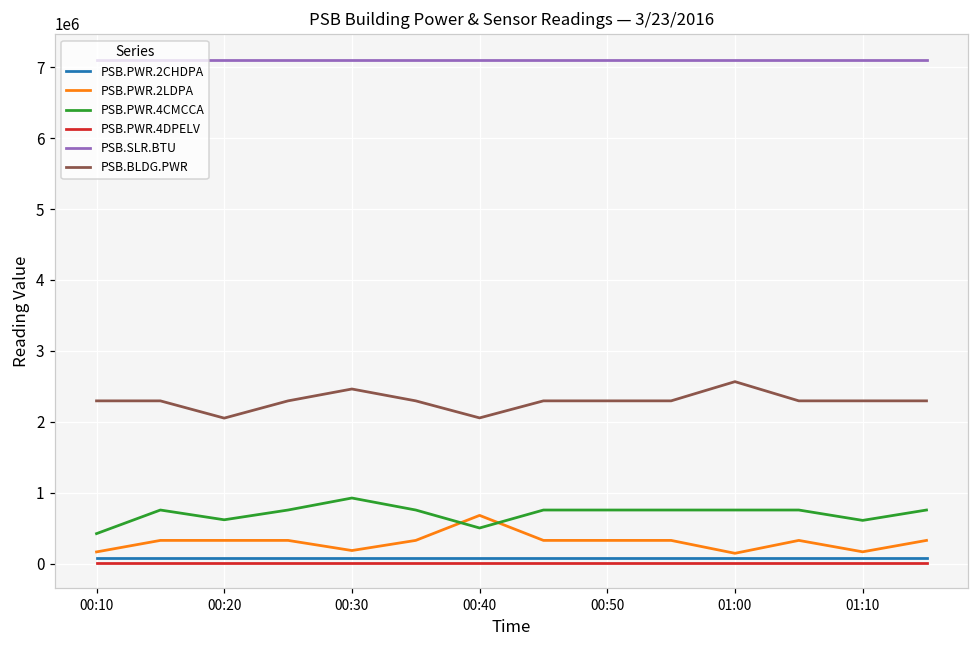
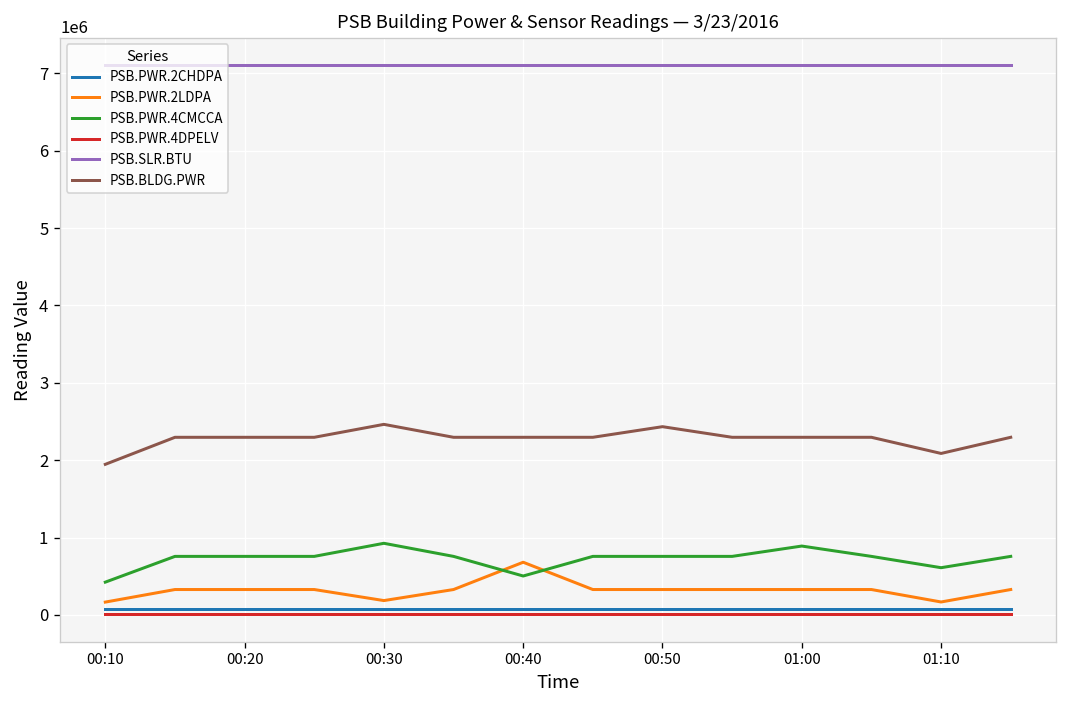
  {
    "PSB.PWR.2CHDPA": {
      "00:10": 100000,
      "00:20": 100000,
      "00:30": 100000,
      "00:40": 100000,
      "00:50": 100000,
      "01:00": 100000,
      "01:10": 100000
    },
    "PSB.PWR.2LDPA": {
      "00:10": 200000,
      "00:20": 300000,
      "00:30": 200000,
      "00:40": 700000,
      "00:50": 300000,
-     "01:00": 100000,
+     "01:00": 300000,
      "01:10": 200000
    },
    "PSB.PWR.4CMCCA": {
      "00:10": 400000,
-     "00:20": 600000,
+     "00:20": 800000,
      "00:30": 900000,
      "00:40": 500000,
      "00:50": 800000,
-     "01:00": 800000,
+     "01:00": 900000,
      "01:10": 600000
    },
    "PSB.PWR.4DPELV": {
      "00:10": 0,
      "00:20": 0,
      "00:30": 0,
      "00:40": 0,
      "00:50": 0,
      "01:00": 0,
      "01:10": 0
    },
    "PSB.SLR.BTU": {
      "00:20": 7100000,
      "00:30": 7100000,
      "00:40": 7100000,
      "00:50": 7100000,
      "01:00": 7100000,
      "01:10": 7100000
    },
    "PSB.BLDG.PWR": {
-     "00:10": 2300000,
-     "00:20": 2100000,
+     "00:10": 1900000,
+     "00:20": 2300000,
      "00:30": 2500000,
-     "00:40": 2100000,
-     "00:50": 2300000,
-     "01:00": 2600000,
-     "01:10": 2300000
+     "00:40": 2300000,
+     "00:50": 2400000,
+     "01:00": 2300000,
+     "01:10": 2100000
    }
  }
